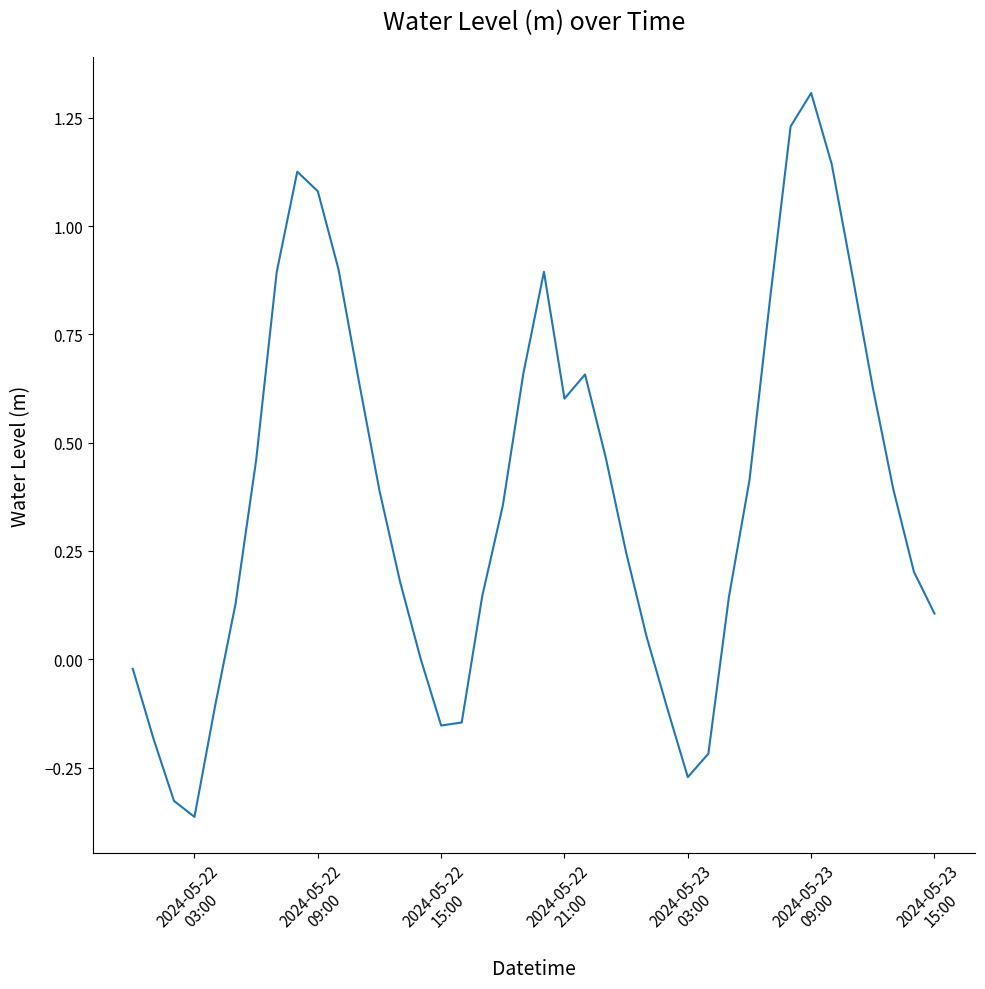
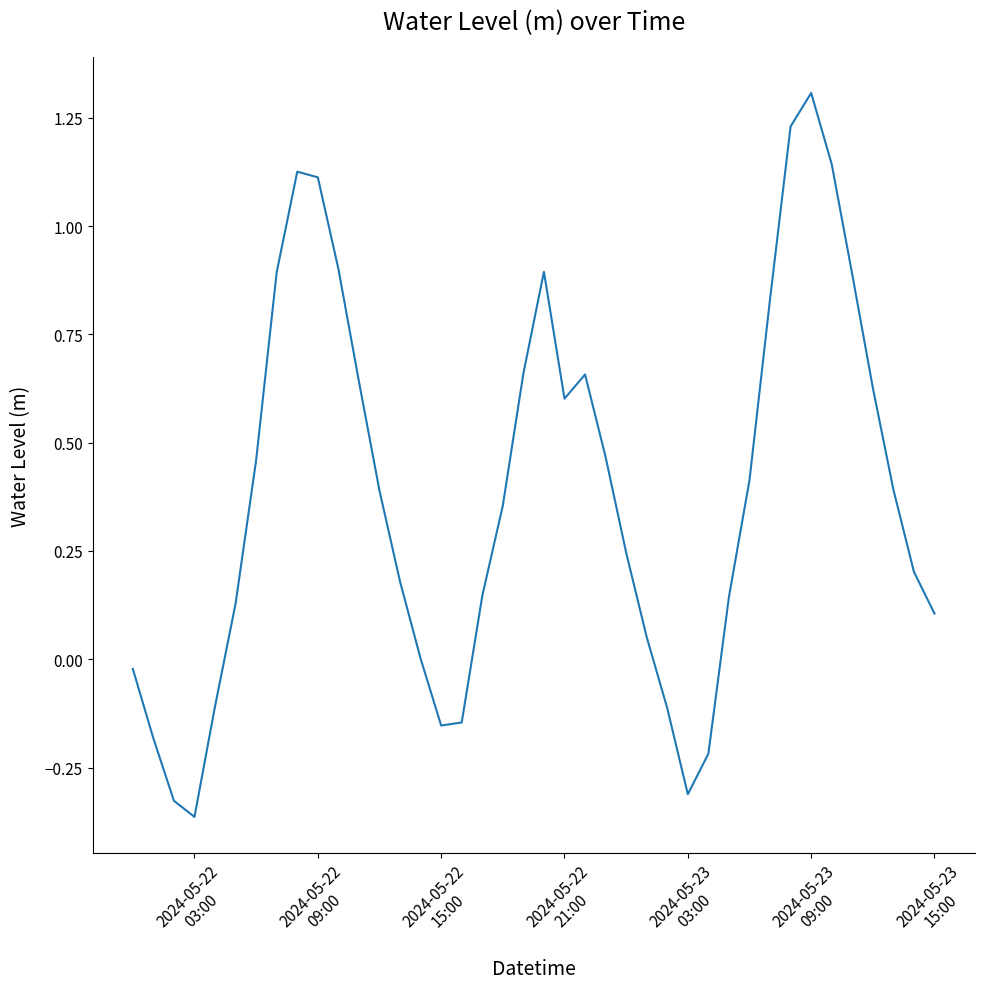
  {
    "2024-05-22 03:00": -0.36,
-   "2024-05-22 09:00": 1.08,
+   "2024-05-22 09:00": 1.11,
    "2024-05-22 15:00": -0.15,
    "2024-05-22 21:00": 0.60,
-   "2024-05-23 03:00": -0.27,
+   "2024-05-23 03:00": -0.31,
    "2024-05-23 09:00": 1.31,
    "2024-05-23 15:00": 0.11
  }
